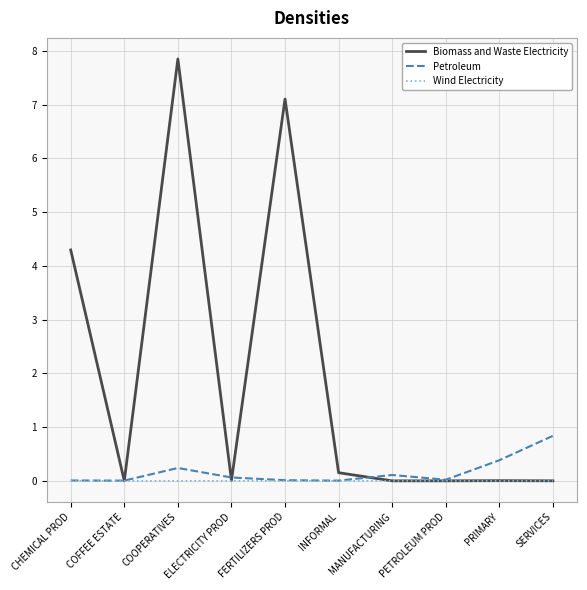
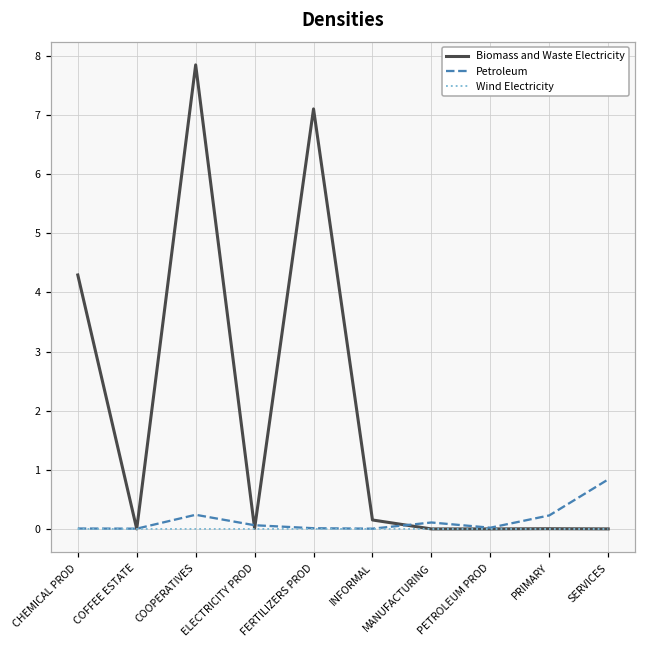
  {
    "Biomass and Waste Electricity": {
      "CHEMICAL PROD": 4.3,
      "COOPERATIVES": 7.8,
      "FERTILIZERS PROD": 7.1,
      "INFORMAL": 0.2
    },
    "Petroleum": {
      "COOPERATIVES": 0.2,
      "ELECTRICITY PROD": 0.1,
      "MANUFACTURING": 0.1,
-     "PRIMARY": 0.4,
+     "PRIMARY": 0.2,
      "SERVICES": 0.8
    },
    "Wind Electricity": {
      "COOPERATIVES": 0.0
    }
  }
